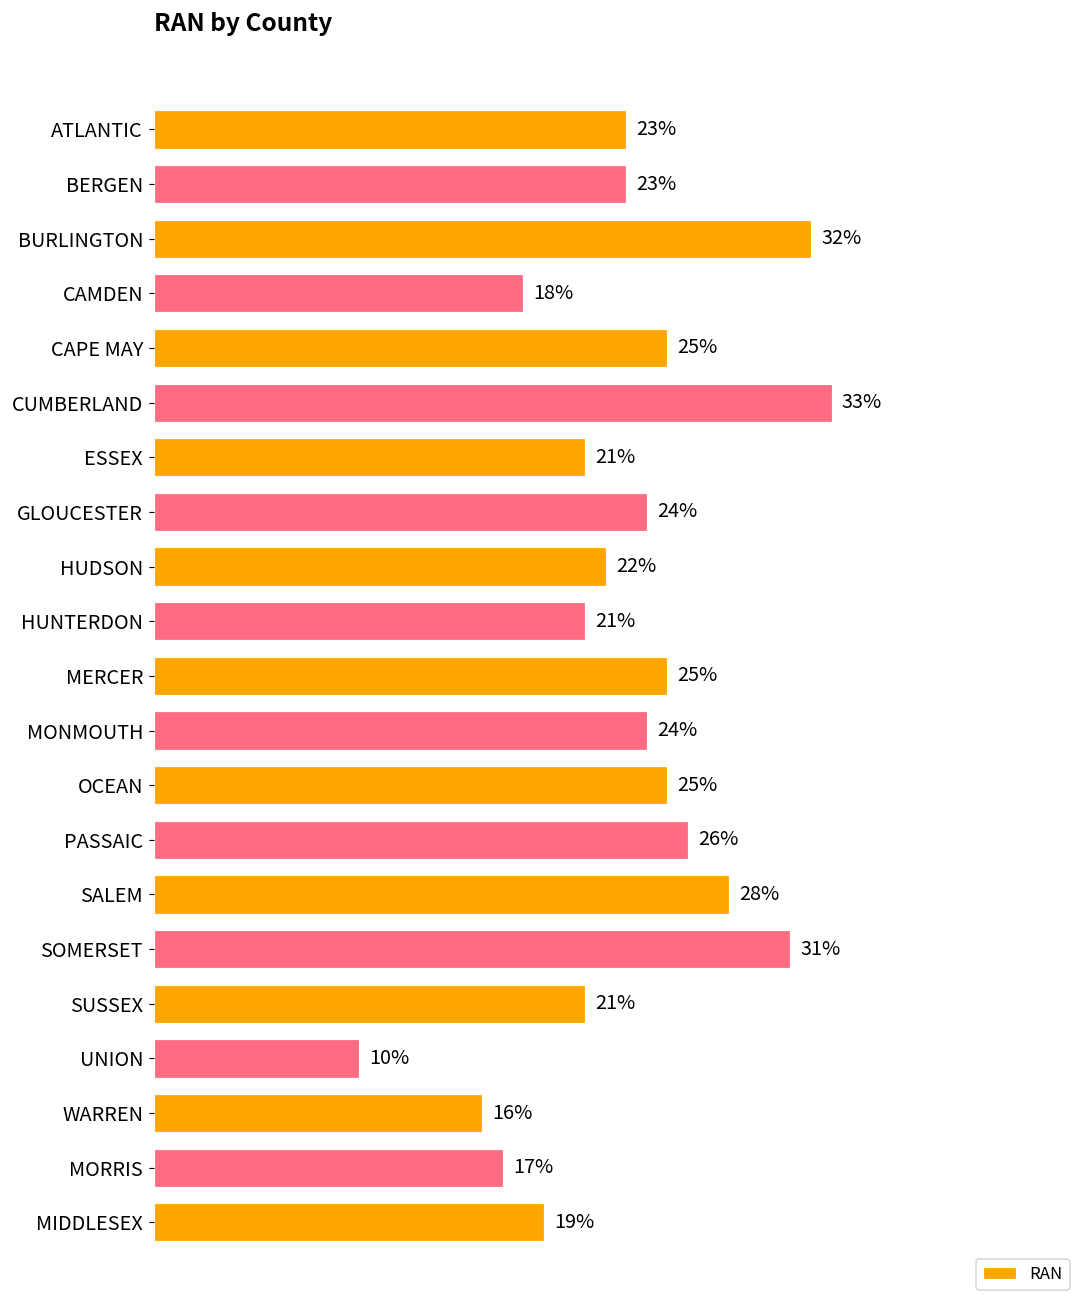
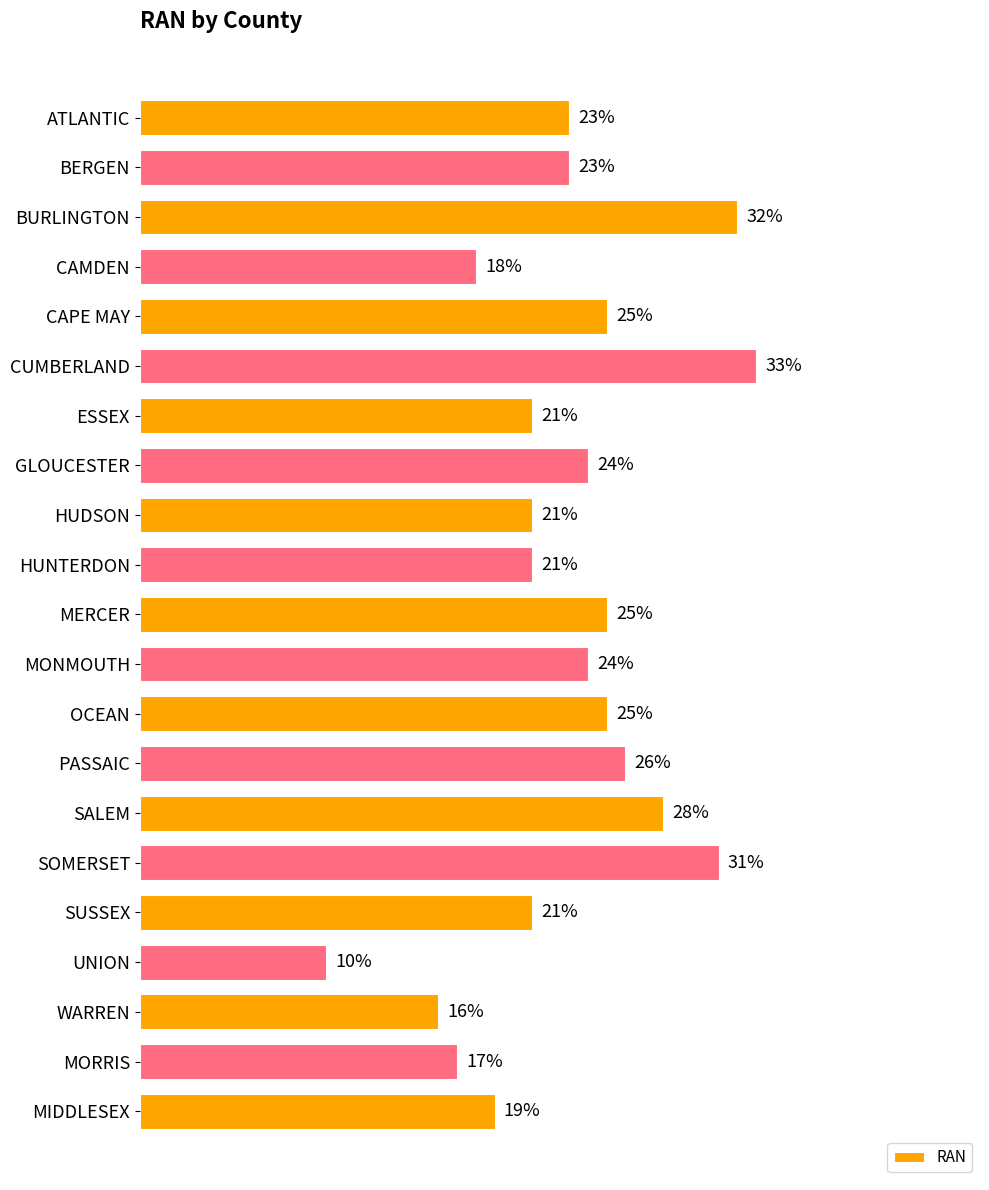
  {
    "ATLANTIC": "23%",
    "BERGEN": "23%",
    "BURLINGTON": "32%",
    "CAMDEN": "18%",
    "CAPE MAY": "25%",
    "CUMBERLAND": "33%",
    "ESSEX": "21%",
    "GLOUCESTER": "24%",
-   "HUDSON": "22%",
+   "HUDSON": "21%",
    "HUNTERDON": "21%",
    "MERCER": "25%",
    "MONMOUTH": "24%",
    "OCEAN": "25%",
    "PASSAIC": "26%",
    "SALEM": "28%",
    "SOMERSET": "31%",
    "SUSSEX": "21%",
    "UNION": "10%",
    "WARREN": "16%",
    "MORRIS": "17%",
    "MIDDLESEX": "19%"
  }
